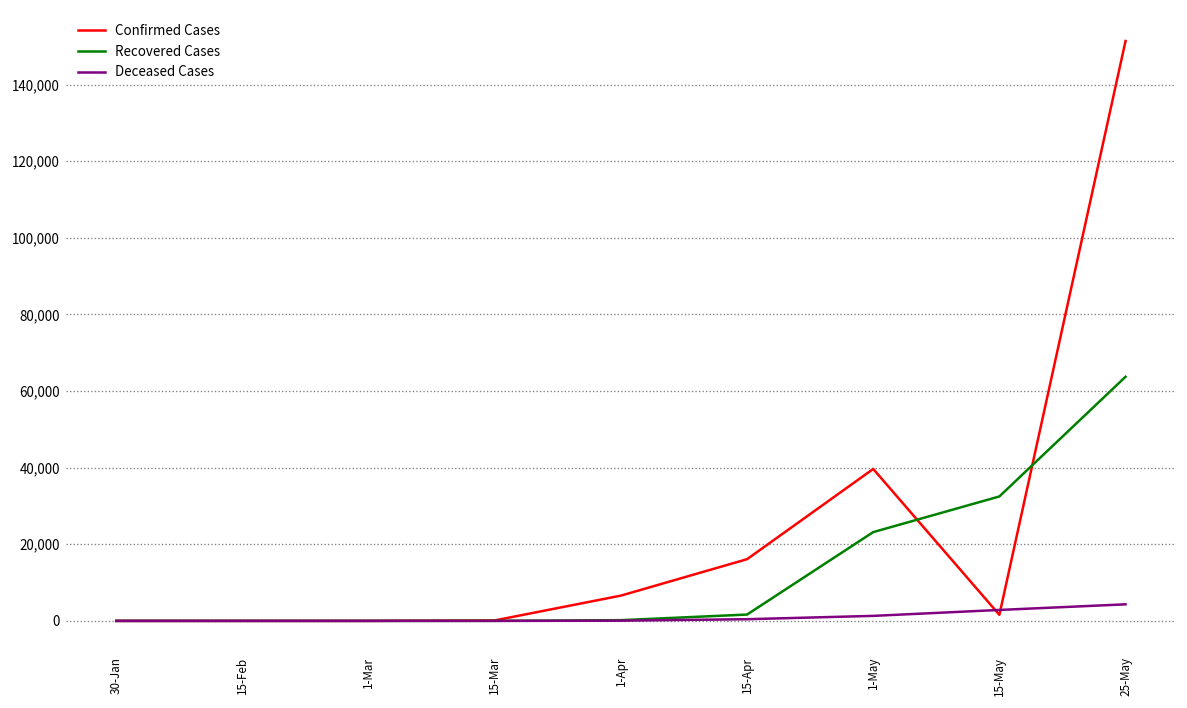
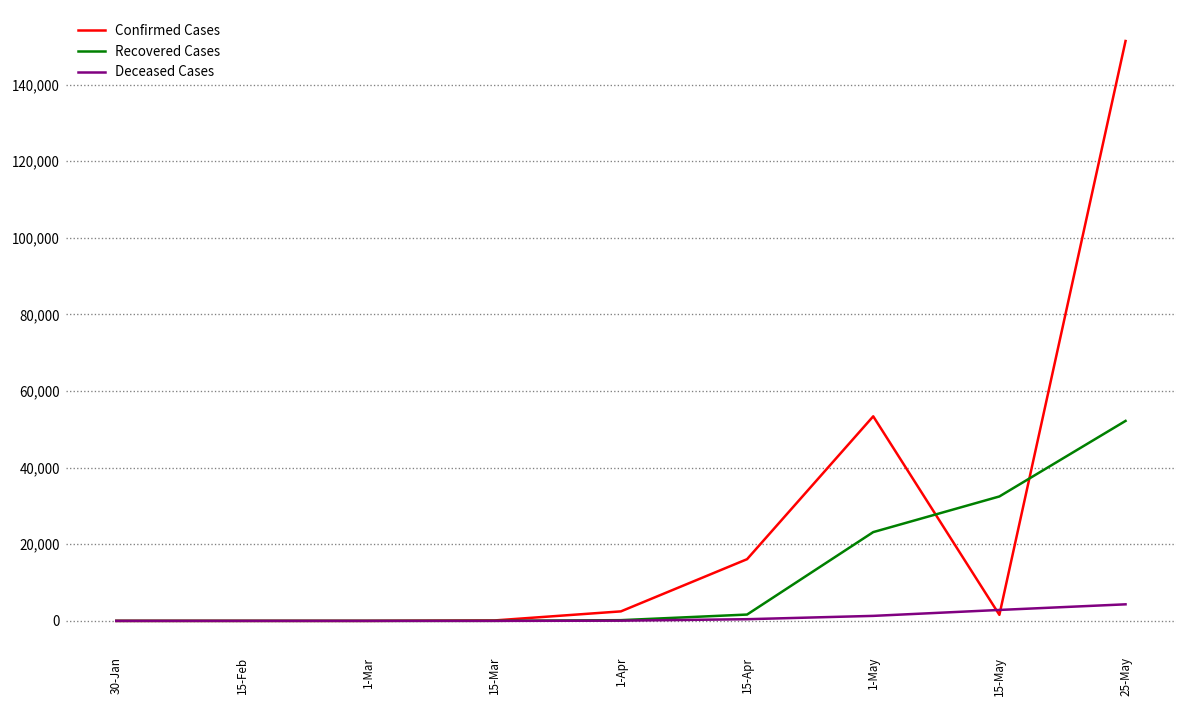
  {
    "Confirmed Cases": {
-     "1-Apr": "7,000",
+     "1-Apr": "2,000",
      "15-Apr": "16,000",
-     "1-May": "40,000",
+     "1-May": "53,000",
      "15-May": "2,000",
      "25-May": "151,000"
    },
    "Recovered Cases": {
      "15-Apr": "2,000",
      "1-May": "23,000",
      "15-May": "32,000",
-     "25-May": "64,000"
+     "25-May": "52,000"
    },
    "Deceased Cases": {
      "15-Apr": "0",
      "1-May": "1,000",
      "15-May": "3,000",
      "25-May": "4,000"
    }
  }
